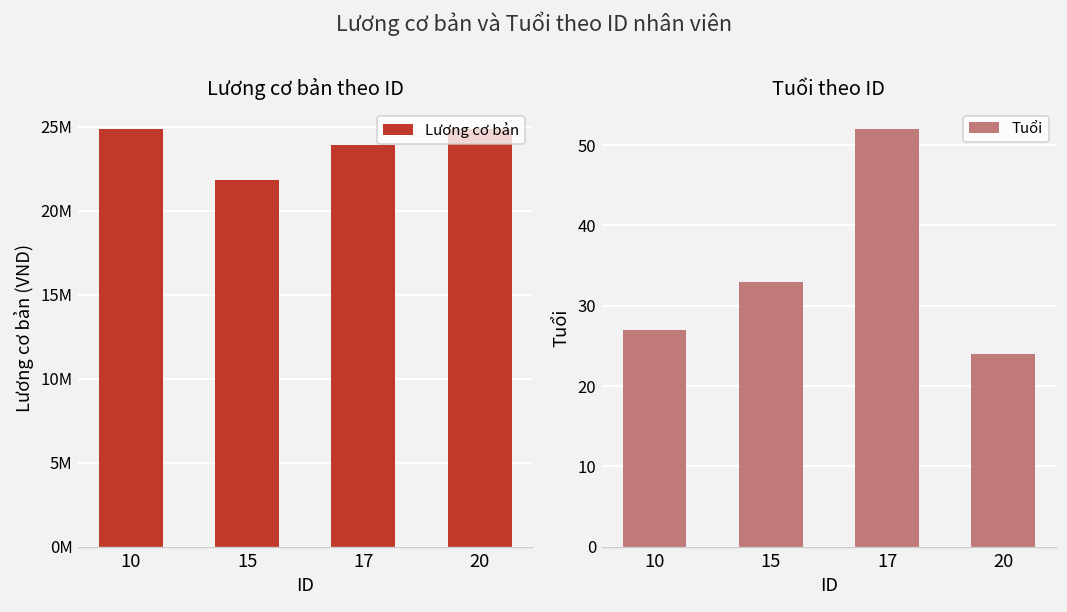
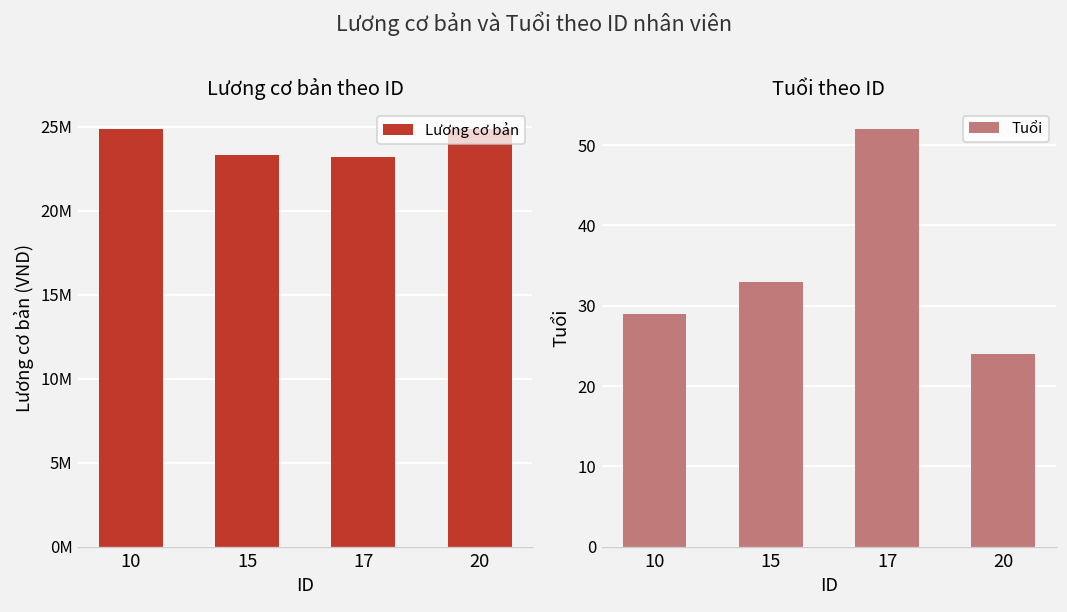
  {
    "Lương cơ bản theo ID": {
      "10": 24900000,
-     "15": 21800000,
-     "17": 23900000
+     "15": 23300000,
+     "17": 23200000
    },
    "Tuổi theo ID": {
-     "10": 27,
+     "10": 29,
      "15": 33,
      "17": 52,
      "20": 24
    }
  }
